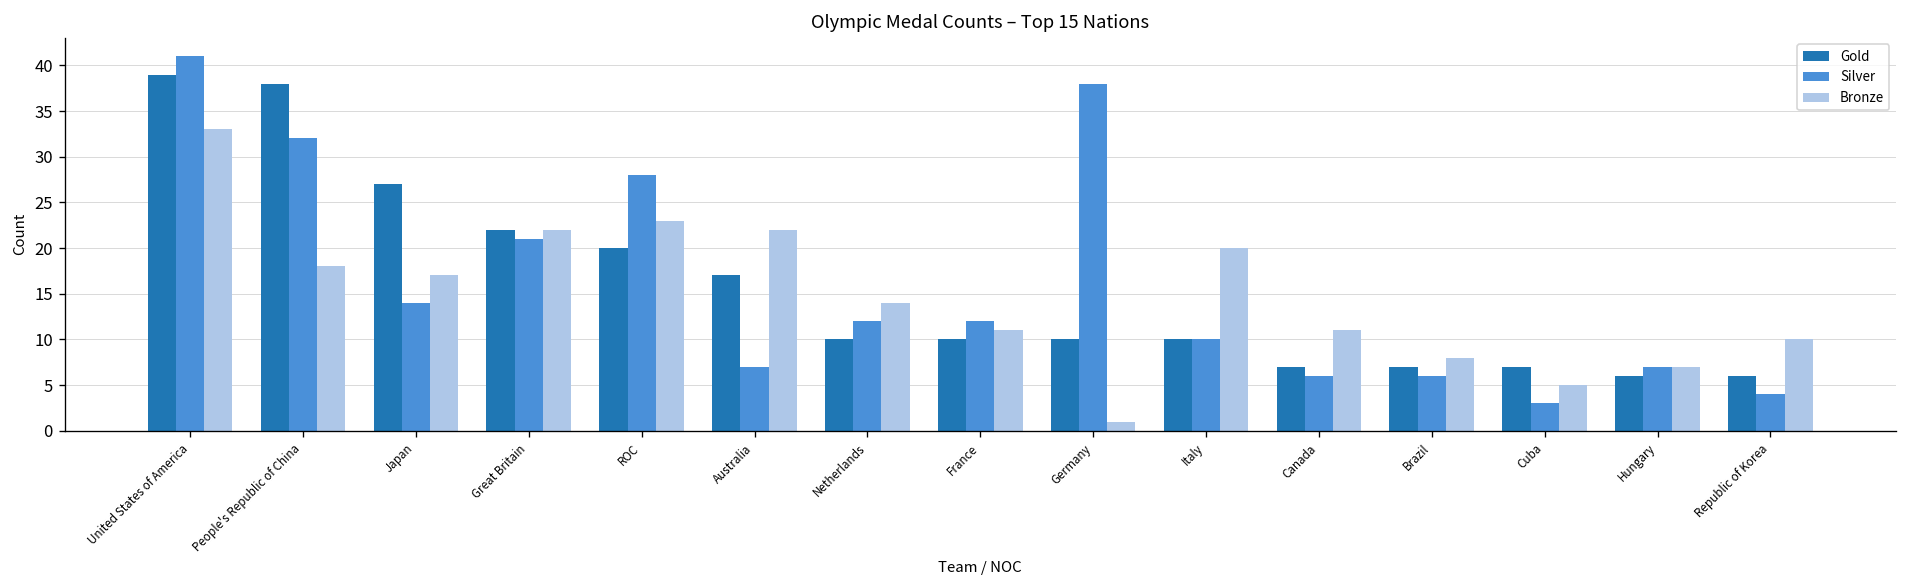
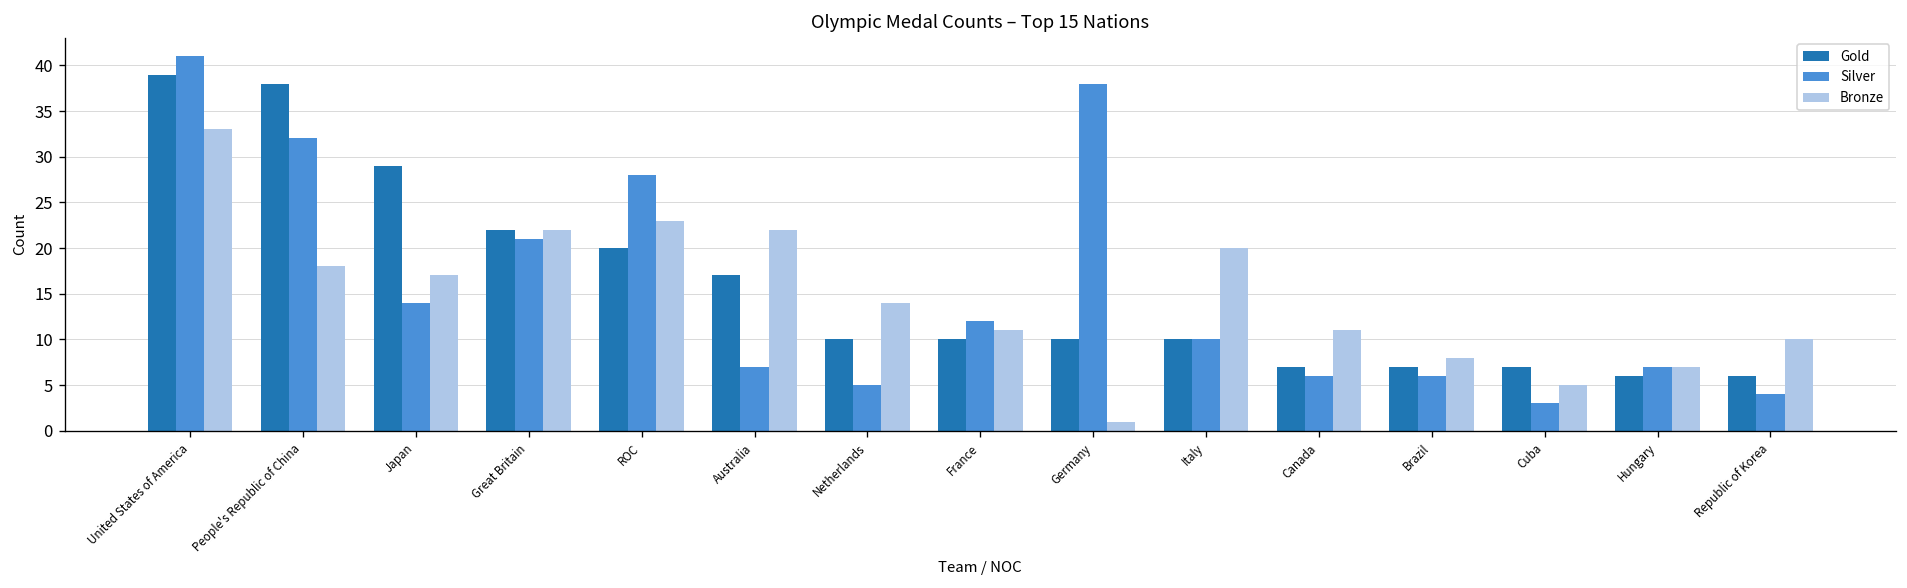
  {
    "Gold": {
      "United States of America": 39,
      "People's Republic of China": 38,
-     "Japan": 27,
+     "Japan": 29,
      "Great Britain": 22,
      "ROC": 20,
      "Australia": 17,
      "Netherlands": 10,
      "France": 10,
      "Germany": 10,
      "Italy": 10,
      "Canada": 7,
      "Brazil": 7,
      "Cuba": 7,
      "Hungary": 6,
      "Republic of Korea": 6
    },
    "Silver": {
      "United States of America": 41,
      "People's Republic of China": 32,
      "Japan": 14,
      "Great Britain": 21,
      "ROC": 28,
      "Australia": 7,
-     "Netherlands": 12,
+     "Netherlands": 5,
      "France": 12,
      "Germany": 38,
      "Italy": 10,
      "Canada": 6,
      "Brazil": 6,
      "Cuba": 3,
      "Hungary": 7,
      "Republic of Korea": 4
    },
    "Bronze": {
      "United States of America": 33,
      "People's Republic of China": 18,
      "Japan": 17,
      "Great Britain": 22,
      "ROC": 23,
      "Australia": 22,
      "Netherlands": 14,
      "France": 11,
      "Germany": 1,
      "Italy": 20,
      "Canada": 11,
      "Brazil": 8,
      "Cuba": 5,
      "Hungary": 7,
      "Republic of Korea": 10
    }
  }
